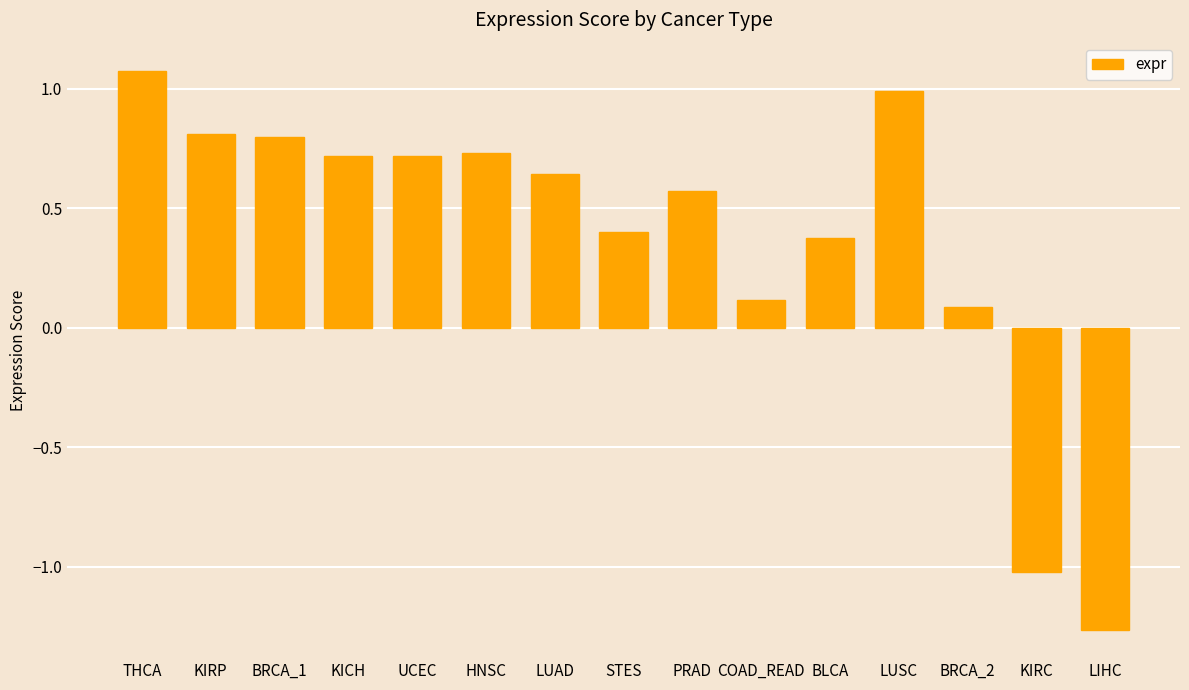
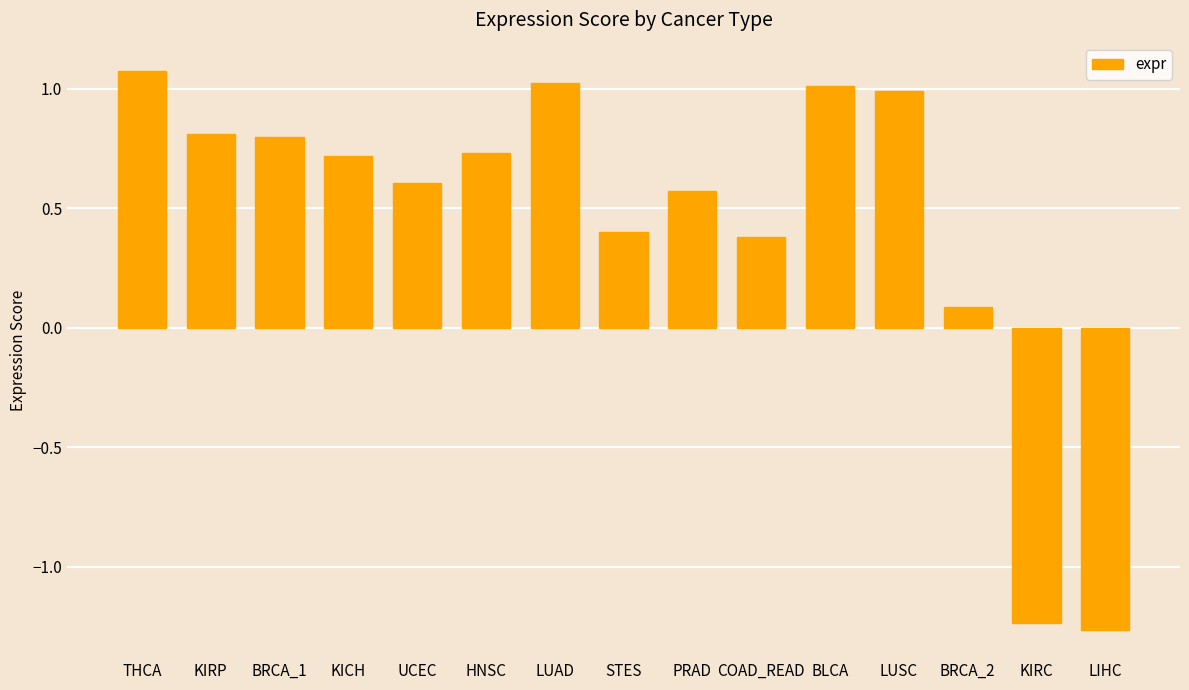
  {
    "THCA": 1.08,
    "KIRP": 0.81,
    "BRCA_1": 0.80,
    "KICH": 0.72,
-   "UCEC": 0.72,
+   "UCEC": 0.60,
    "HNSC": 0.73,
-   "LUAD": 0.64,
+   "LUAD": 1.03,
    "STES": 0.40,
    "PRAD": 0.57,
-   "COAD_READ": 0.12,
-   "BLCA": 0.38,
+   "COAD_READ": 0.38,
+   "BLCA": 1.01,
    "LUSC": 0.99,
    "BRCA_2": 0.09,
-   "KIRC": -1.02,
+   "KIRC": -1.24,
    "LIHC": -1.27
  }
